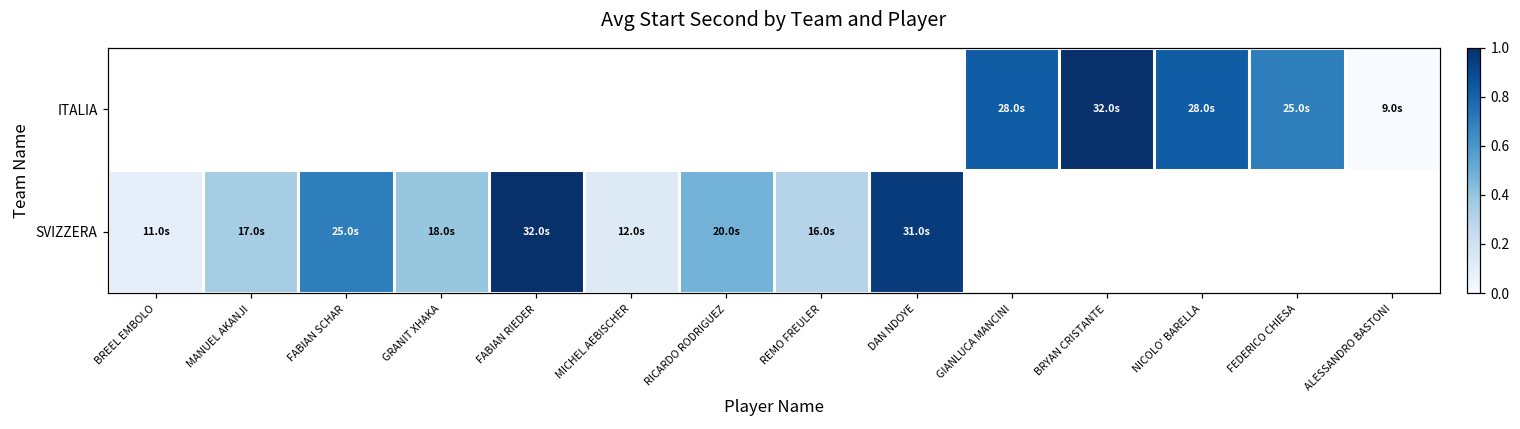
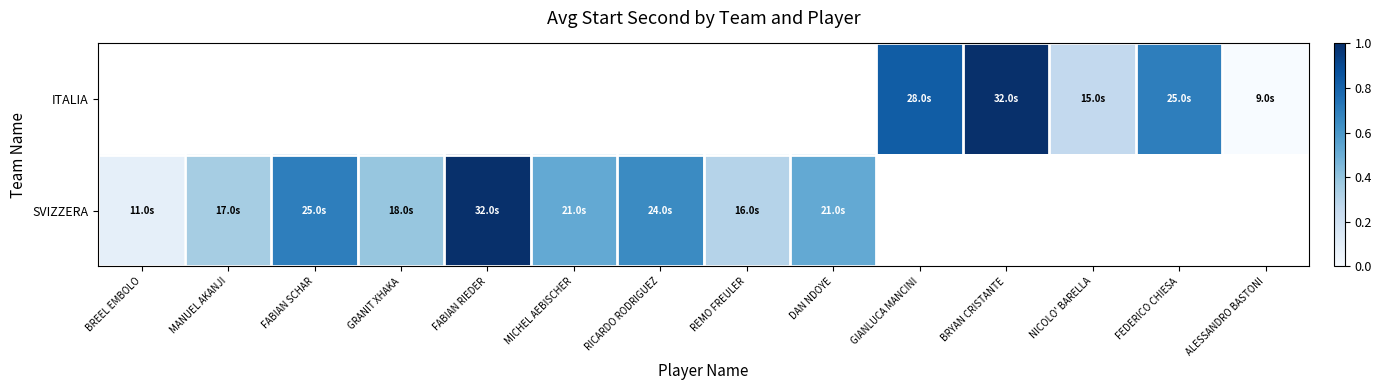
  {
    "ITALIA": {
      "GIANLUCA MANCINI": "28.0s",
      "BRYAN CRISTANTE": "32.0s",
-     "NICOLO' BARELLA": "28.0s",
+     "NICOLO' BARELLA": "15.0s",
      "FEDERICO CHIESA": "25.0s",
      "ALESSANDRO BASTONI": "9.0s"
    },
    "SVIZZERA": {
      "BREEL EMBOLO": "11.0s",
      "MANUEL AKANJI": "17.0s",
      "FABIAN SCHAR": "25.0s",
      "GRANIT XHAKA": "18.0s",
      "FABIAN RIEDER": "32.0s",
-     "MICHEL AEBISCHER": "12.0s",
-     "RICARDO RODRIGUEZ": "20.0s",
+     "MICHEL AEBISCHER": "21.0s",
+     "RICARDO RODRIGUEZ": "24.0s",
      "REMO FREULER": "16.0s",
-     "DAN NDOYE": "31.0s"
+     "DAN NDOYE": "21.0s"
    }
  }
